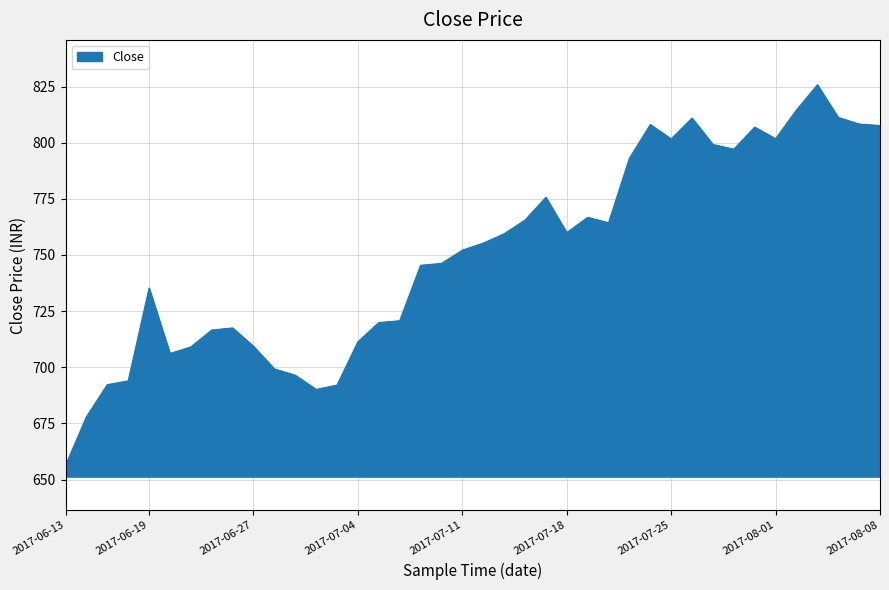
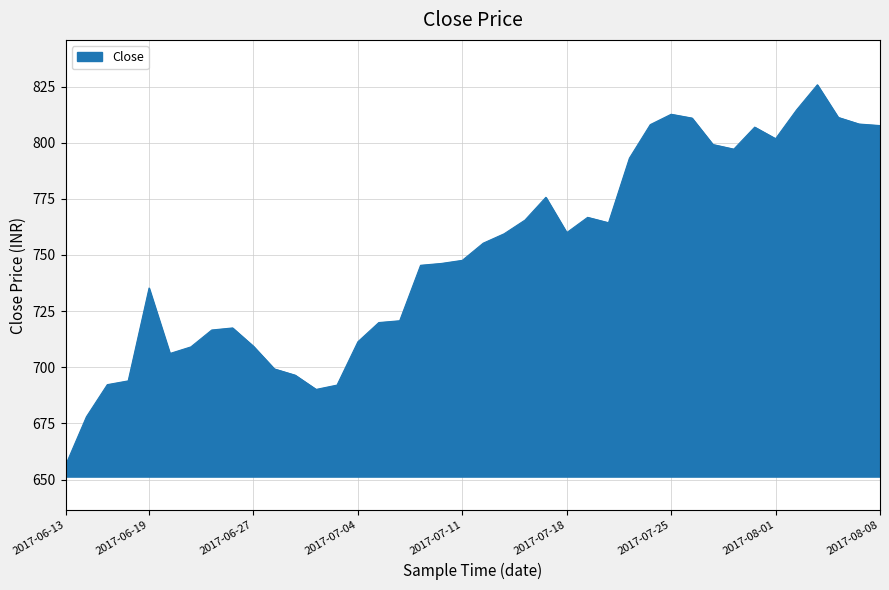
  {
    "2017-06-13": 656,
    "2017-06-19": 735,
    "2017-06-27": 709,
    "2017-07-04": 711,
-   "2017-07-11": 752,
+   "2017-07-11": 748,
    "2017-07-18": 760,
-   "2017-07-25": 802,
+   "2017-07-25": 813,
    "2017-08-01": 802,
    "2017-08-08": 808
  }
